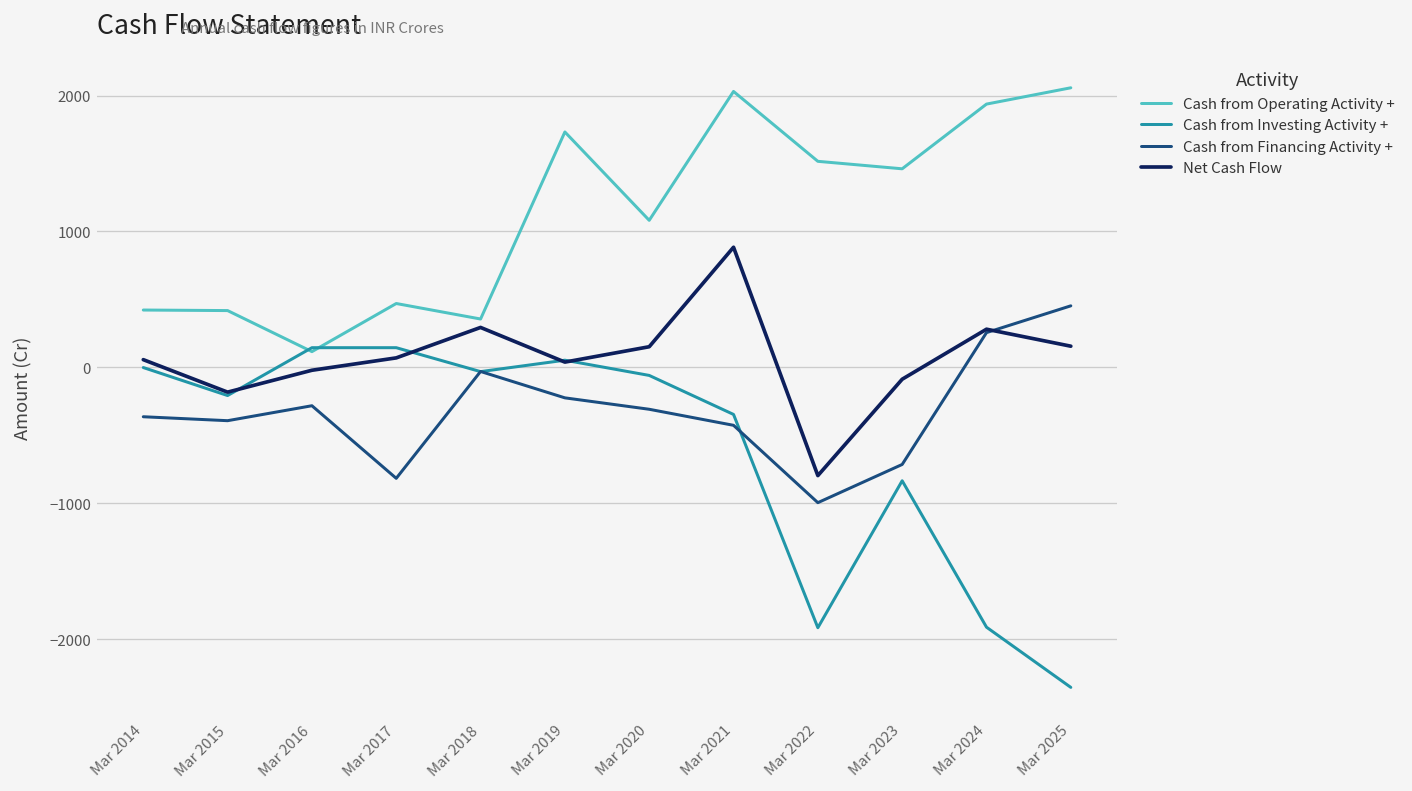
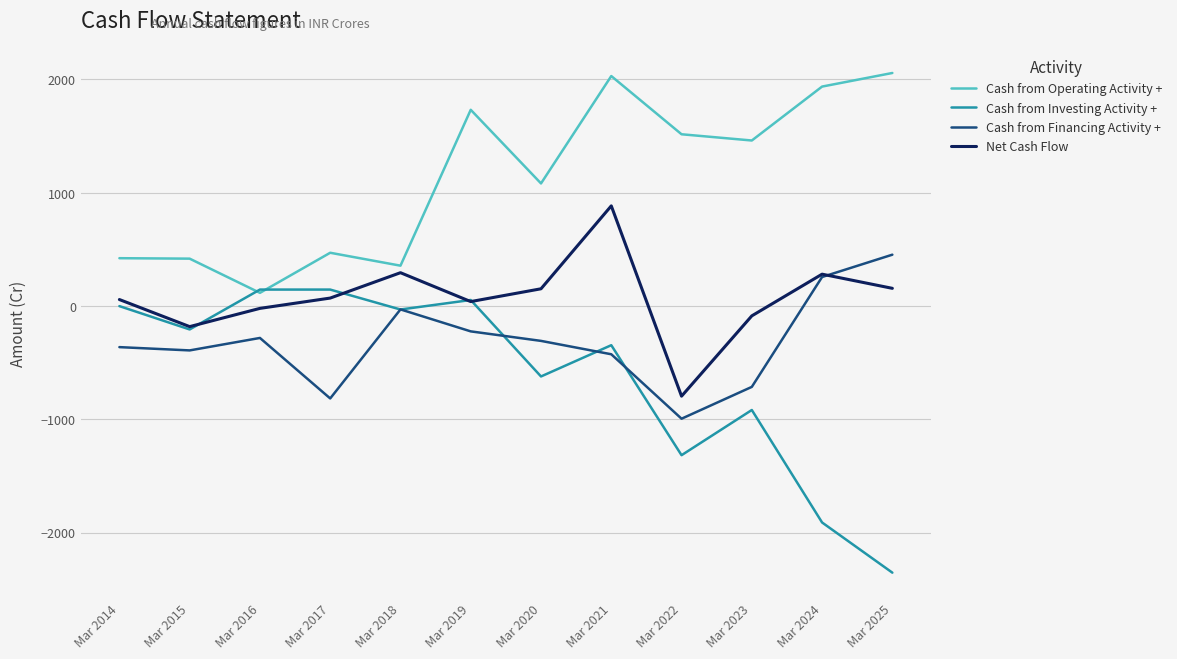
  {
    "Cash from Operating Activity +": {
      "Mar 2014": 420,
      "Mar 2015": 420,
      "Mar 2016": 120,
      "Mar 2017": 470,
      "Mar 2018": 360,
      "Mar 2019": 1730,
      "Mar 2020": 1080,
      "Mar 2021": 2030,
      "Mar 2022": 1520,
      "Mar 2023": 1460,
      "Mar 2024": 1940,
      "Mar 2025": 2060
    },
    "Cash from Investing Activity +": {
      "Mar 2014": 0,
      "Mar 2015": -210,
      "Mar 2016": 150,
      "Mar 2017": 150,
-     "Mar 2020": -60,
+     "Mar 2020": -620,
      "Mar 2021": -350,
-     "Mar 2022": -1920,
-     "Mar 2023": -830,
+     "Mar 2022": -1320,
+     "Mar 2023": -920,
      "Mar 2024": -1910,
      "Mar 2025": -2350
    }
  }
